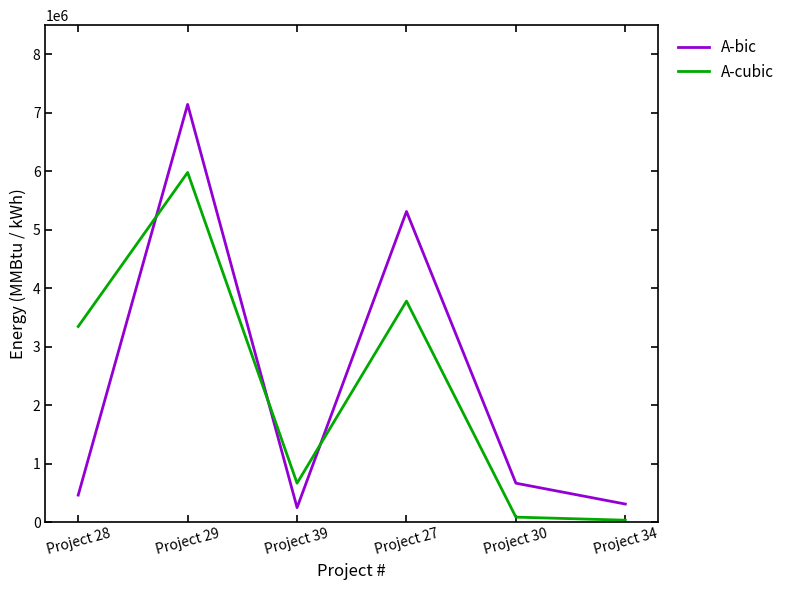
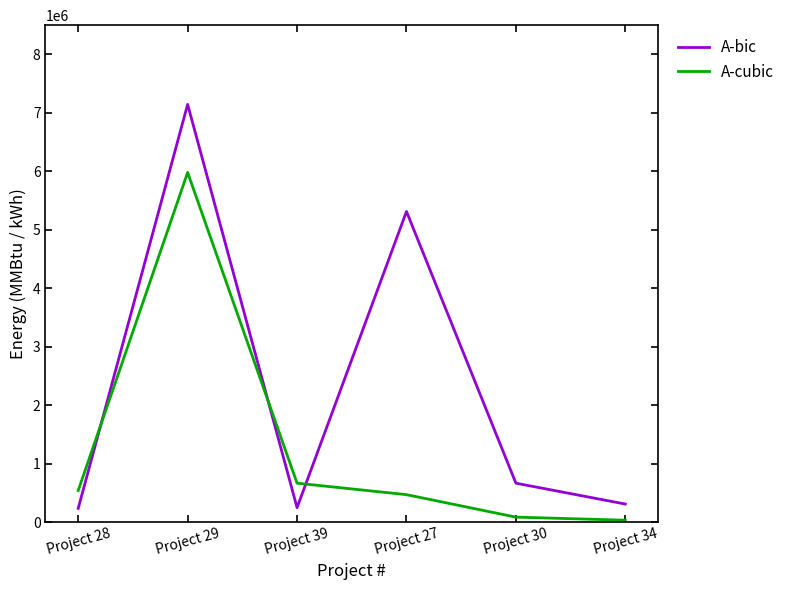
  {
    "A-bic": {
-     "Project 28": 500000,
+     "Project 28": 200000,
      "Project 29": 7100000,
      "Project 39": 200000,
      "Project 27": 5300000,
      "Project 30": 700000,
      "Project 34": 300000
    },
    "A-cubic": {
-     "Project 28": 3300000,
+     "Project 28": 500000,
      "Project 29": 6000000,
      "Project 39": 700000,
-     "Project 27": 3800000,
+     "Project 27": 500000,
      "Project 30": 100000,
      "Project 34": 0
    }
  }
